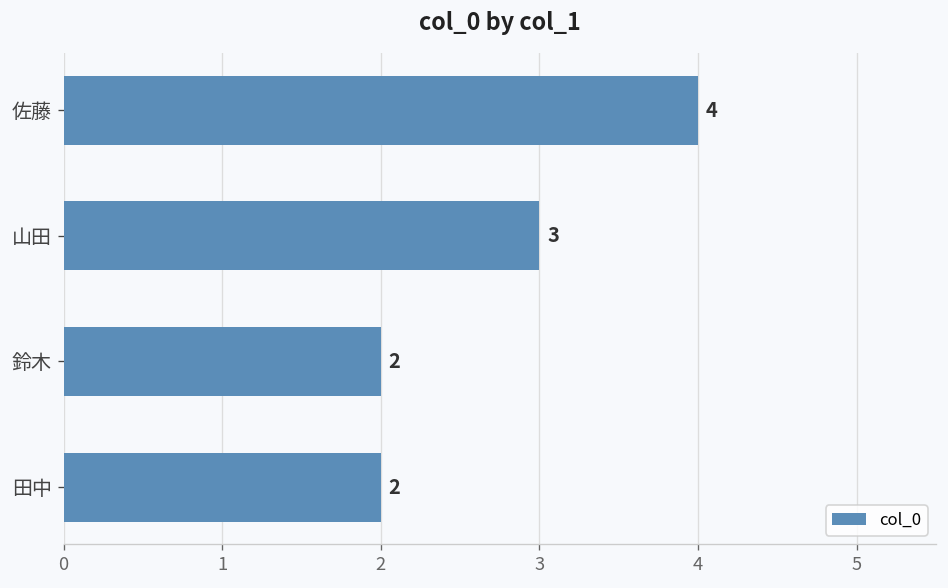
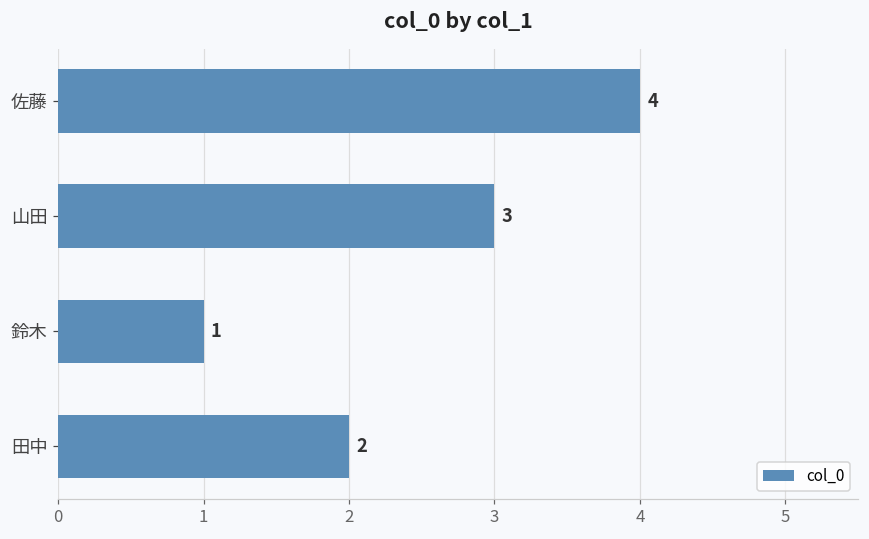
  {
    "佐藤": 4,
    "山田": 3,
-   "鈴木": 2,
+   "鈴木": 1,
    "田中": 2
  }
